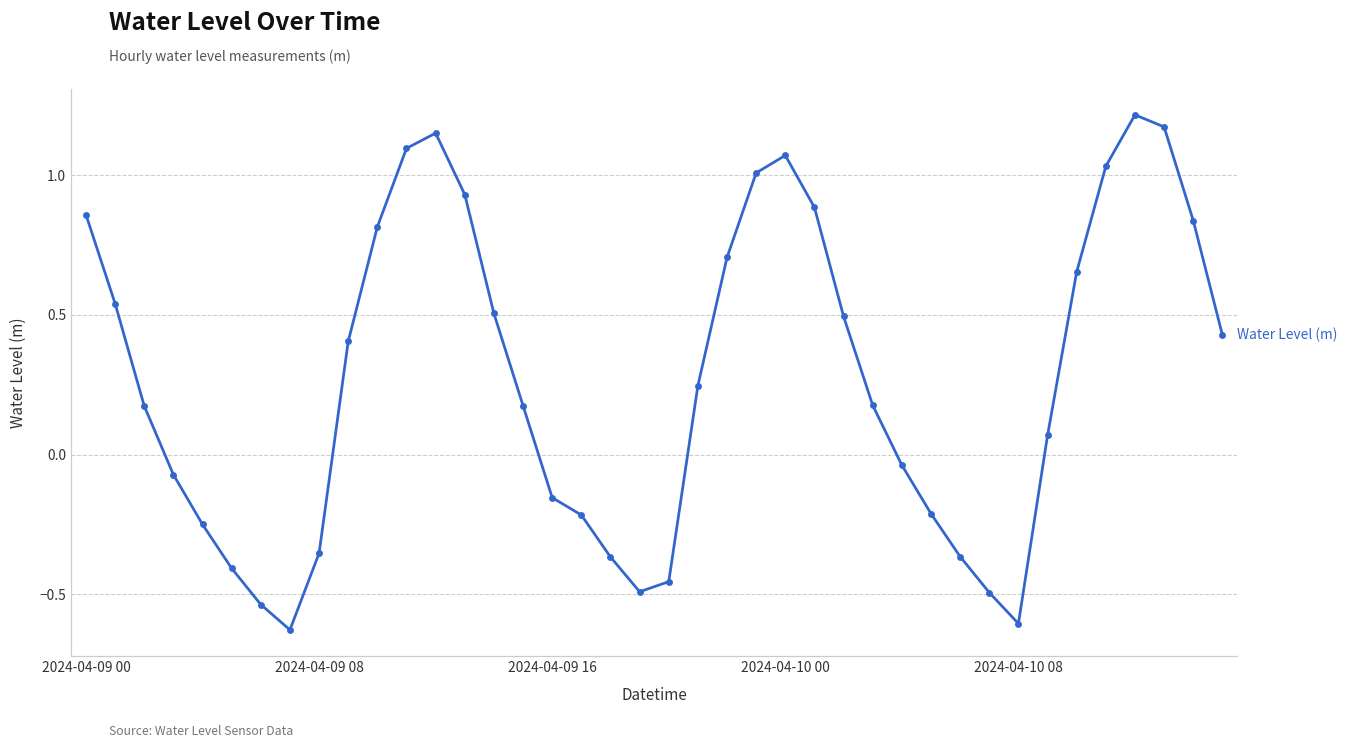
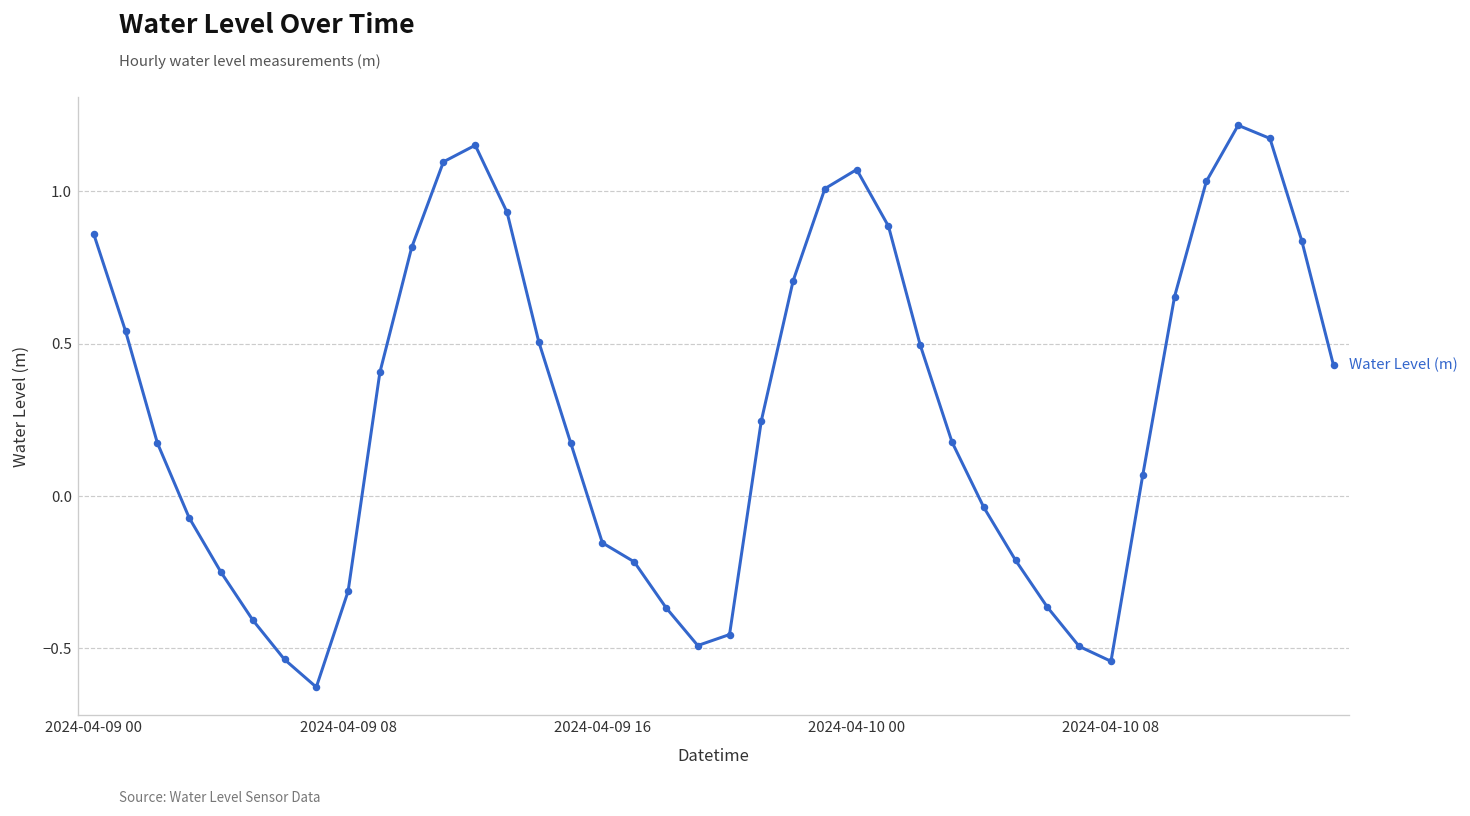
  {
    "2024-04-09 00": 0.86,
-   "2024-04-09 08": -0.35,
+   "2024-04-09 08": -0.31,
    "2024-04-09 16": -0.15,
    "2024-04-10 00": 1.07,
-   "2024-04-10 08": -0.60
+   "2024-04-10 08": -0.54
  }
